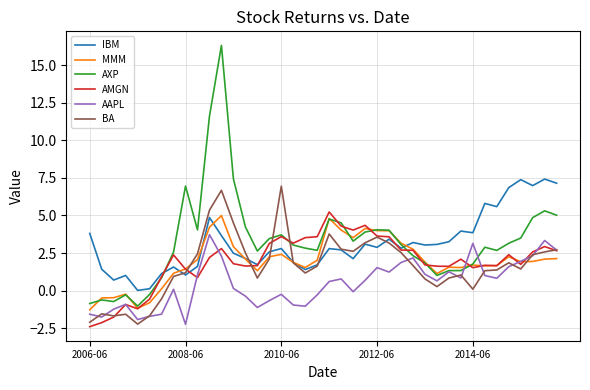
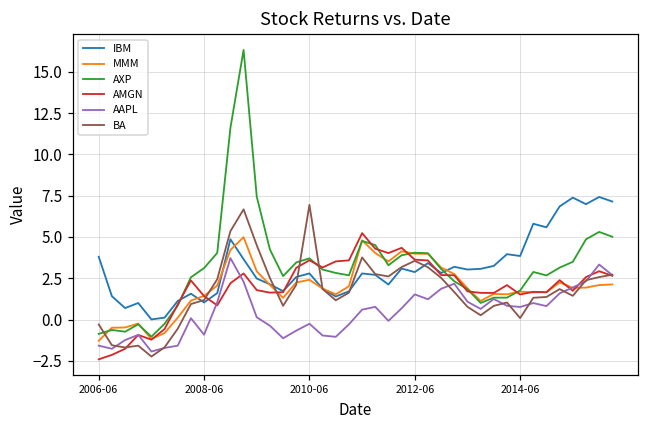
  {
    "IBM": {
      "2006-06": 3.8,
      "2010-06": 2.8,
      "2012-06": 2.9,
      "2014-06": 3.8
    },
    "MMM": {
      "2006-06": -1.3,
      "2010-06": 2.4
    },
    "AXP": {
      "2006-06": -0.9,
-     "2008-06": 7.0
+     "2008-06": 3.1
    },
    "AMGN": {
      "2006-06": -2.4,
      "2014-06": 1.5
    },
    "AAPL": {
      "2006-06": -1.6,
-     "2008-06": -2.2,
+     "2008-06": -0.9,
      "2010-06": -0.2,
      "2012-06": 1.5,
-     "2014-06": 3.1
+     "2014-06": 0.8
    },
    "BA": {
-     "2006-06": -2.1,
+     "2006-06": -0.3,
      "2010-06": 6.9,
      "2014-06": 0.1
    }
  }
